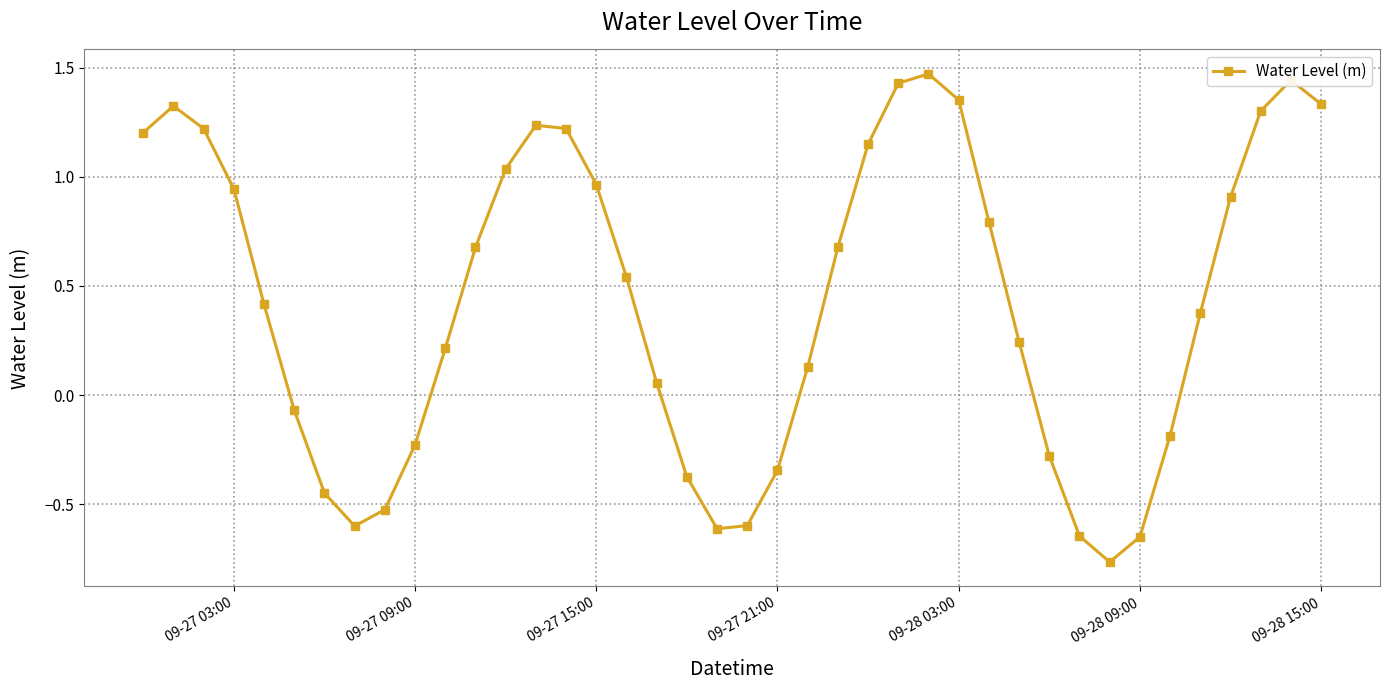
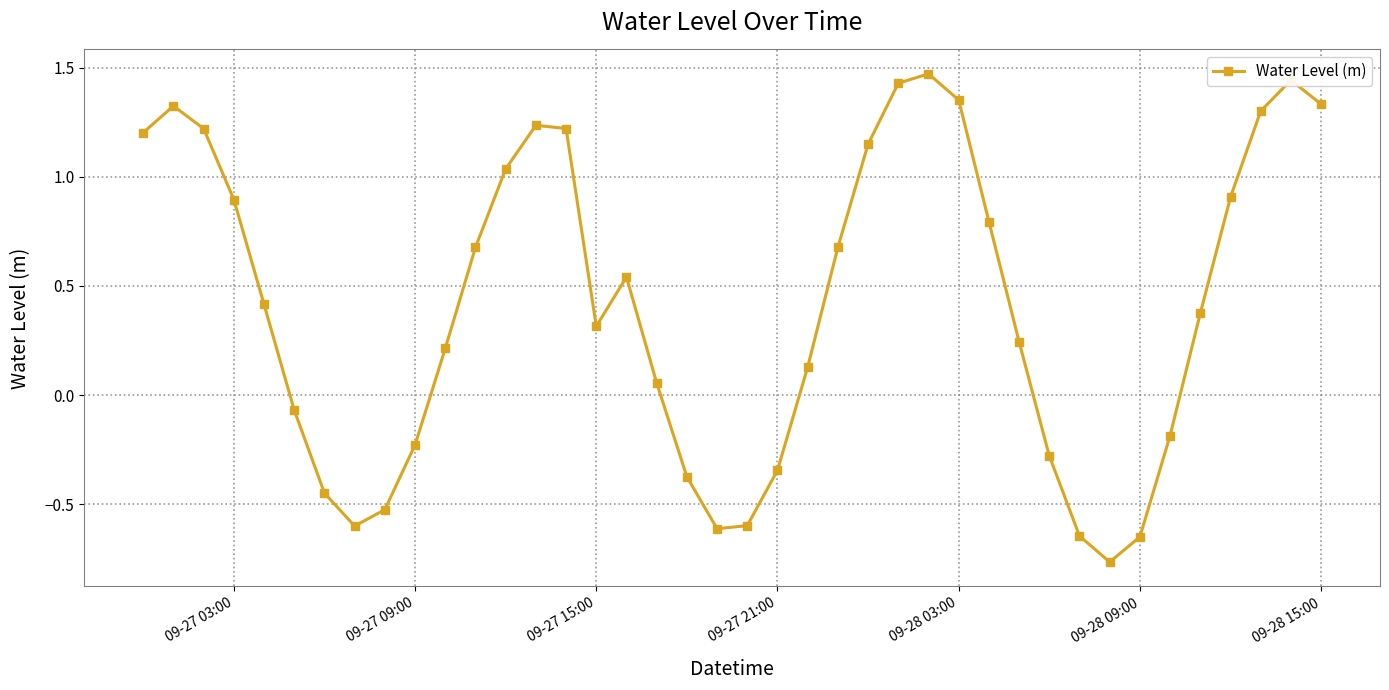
  {
-   "09-27 03:00": 0.94,
+   "09-27 03:00": 0.90,
    "09-27 09:00": -0.23,
-   "09-27 15:00": 0.96,
+   "09-27 15:00": 0.32,
    "09-27 21:00": -0.34,
    "09-28 03:00": 1.35,
    "09-28 09:00": -0.65,
    "09-28 15:00": 1.33
  }
